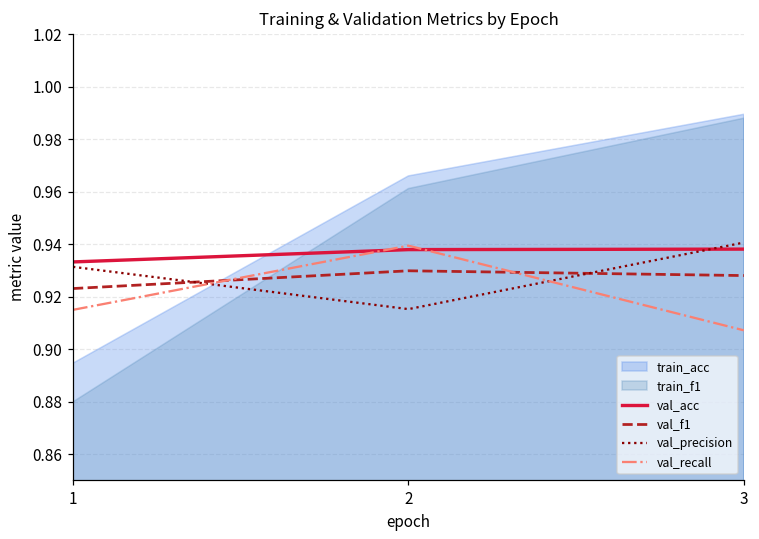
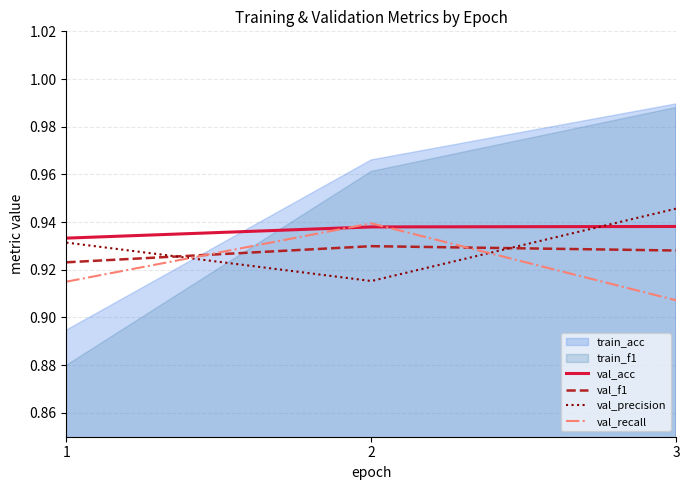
  {
    "val_precision": {
      "1": 0.931,
      "2": 0.915,
-     "3": 0.941
+     "3": 0.946
    },
    "val_recall": {
      "1": 0.915,
      "2": 0.939,
      "3": 0.907
    }
  }
